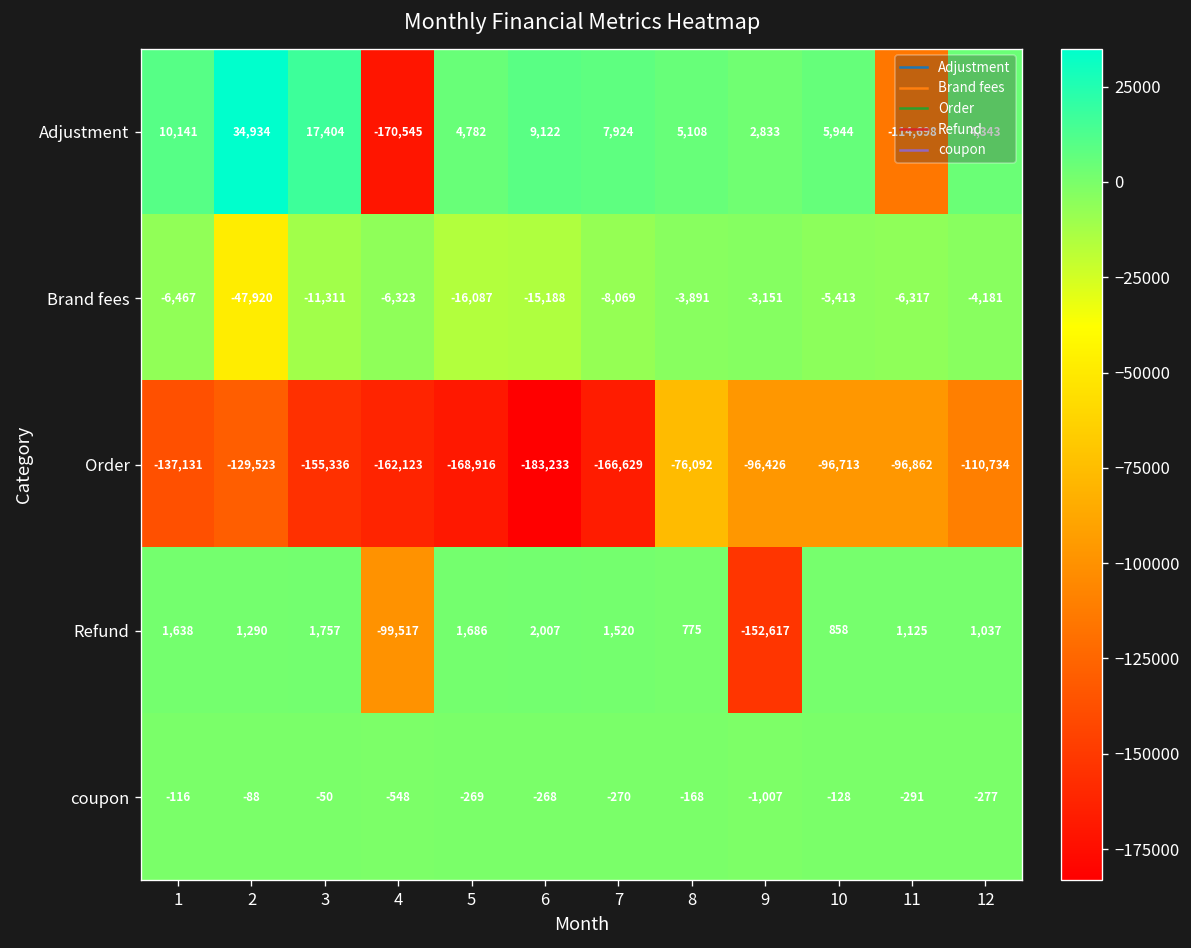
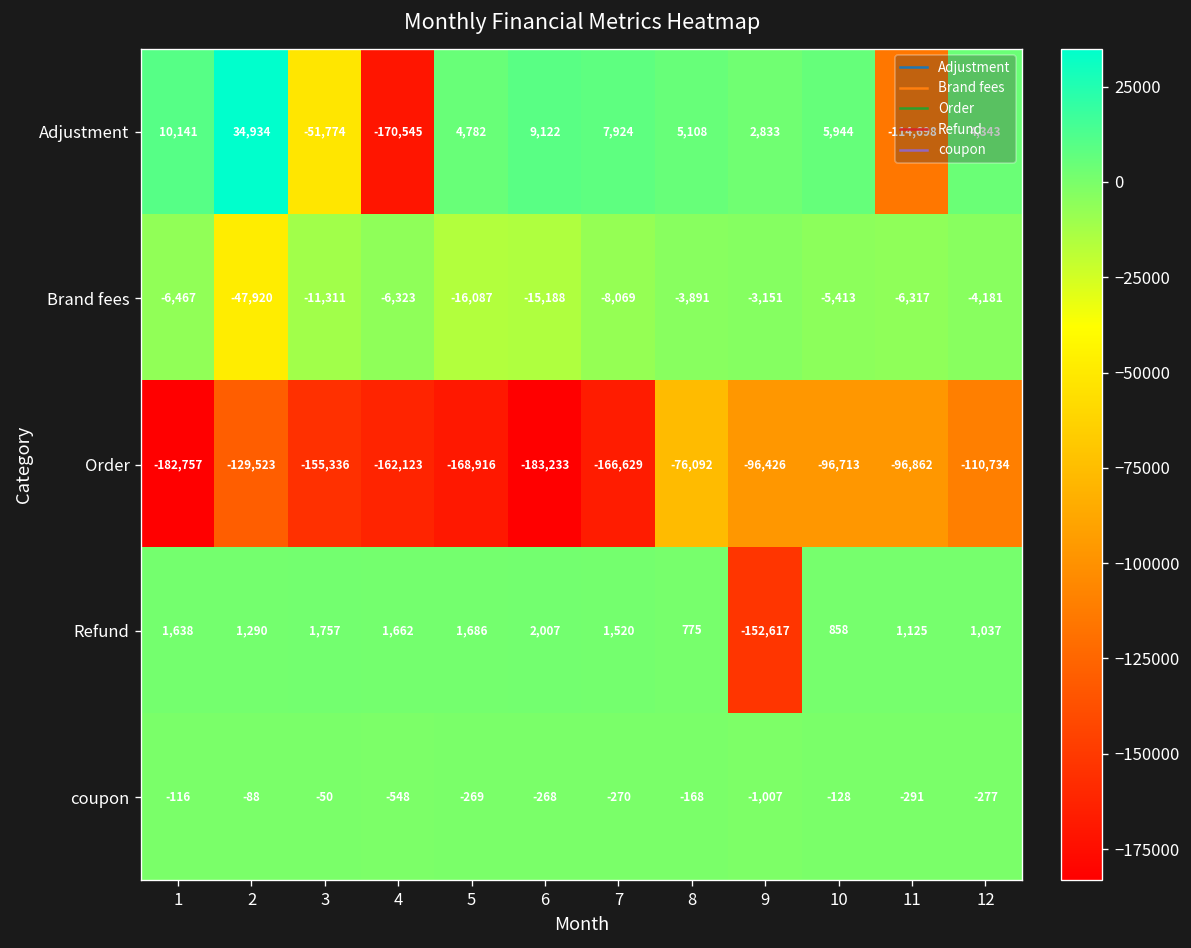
  {
    "Adjustment": {
      "1": "10,141",
      "2": "34,934",
-     "3": "17,404",
+     "3": "-51,774",
      "4": "-170,545",
      "5": "4,782",
      "6": "9,122",
      "7": "7,924",
      "8": "5,108",
      "9": "2,833",
      "10": "5,944"
    },
    "Brand fees": {
      "1": "-6,467",
      "2": "-47,920",
      "3": "-11,311",
      "4": "-6,323",
      "5": "-16,087",
      "6": "-15,188",
      "7": "-8,069",
      "8": "-3,891",
      "9": "-3,151",
      "10": "-5,413",
      "11": "-6,317",
      "12": "-4,181"
    },
    "Order": {
-     "1": "-137,131",
+     "1": "-182,757",
      "2": "-129,523",
      "3": "-155,336",
      "4": "-162,123",
      "5": "-168,916",
      "6": "-183,233",
      "7": "-166,629",
      "8": "-76,092",
      "9": "-96,426",
      "10": "-96,713",
      "11": "-96,862",
      "12": "-110,734"
    },
    "Refund": {
      "1": "1,638",
      "2": "1,290",
      "3": "1,757",
-     "4": "-99,517",
+     "4": "1,662",
      "5": "1,686",
      "6": "2,007",
      "7": "1,520",
      "8": "775",
      "9": "-152,617",
      "10": "858",
      "11": "1,125",
      "12": "1,037"
    },
    "coupon": {
      "1": "-116",
      "2": "-88",
      "3": "-50",
      "4": "-548",
      "5": "-269",
      "6": "-268",
      "7": "-270",
      "8": "-168",
      "9": "-1,007",
      "10": "-128",
      "11": "-291",
      "12": "-277"
    }
  }
